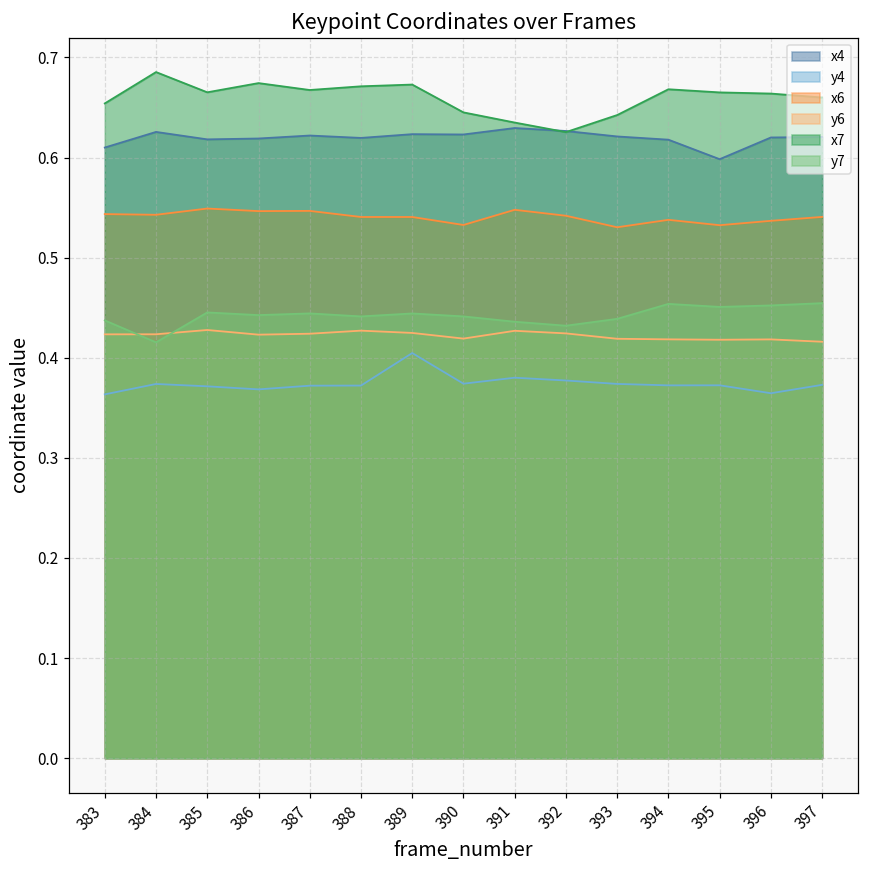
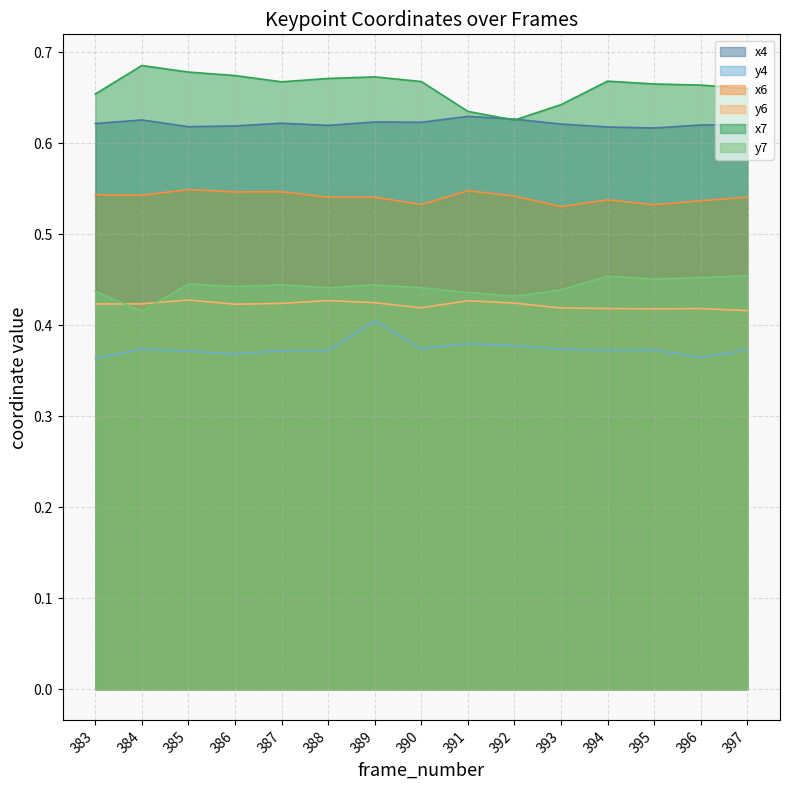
  {
    "x4": {
-     "383": 0.61,
+     "383": 0.62,
      "384": 0.63,
      "385": 0.62,
      "386": 0.62,
      "387": 0.62,
      "388": 0.62,
      "389": 0.62,
      "390": 0.62,
      "391": 0.63,
      "393": 0.62,
      "394": 0.62,
-     "395": 0.60,
+     "395": 0.62,
      "396": 0.62
    },
    "y4": {
      "383": 0.36,
      "384": 0.37,
      "385": 0.37,
      "386": 0.37,
      "387": 0.37,
      "388": 0.37,
      "389": 0.40,
      "390": 0.37,
      "391": 0.38,
      "392": 0.38,
      "393": 0.37,
      "394": 0.37,
      "395": 0.37,
      "396": 0.36,
      "397": 0.37
    },
    "x7": {
      "383": 0.65,
      "384": 0.69,
-     "385": 0.67,
+     "385": 0.68,
      "386": 0.67,
      "387": 0.67,
      "388": 0.67,
      "389": 0.67,
-     "390": 0.65,
+     "390": 0.67,
      "391": 0.63,
      "393": 0.64,
      "394": 0.67,
      "395": 0.67,
      "396": 0.66
    },
    "y7": {
      "383": 0.44,
      "384": 0.42,
      "385": 0.45,
      "386": 0.44,
      "387": 0.44,
      "388": 0.44,
      "389": 0.44,
      "390": 0.44,
      "391": 0.44,
      "392": 0.43,
      "393": 0.44,
      "394": 0.45,
      "395": 0.45,
      "396": 0.45,
      "397": 0.45
    }
  }
